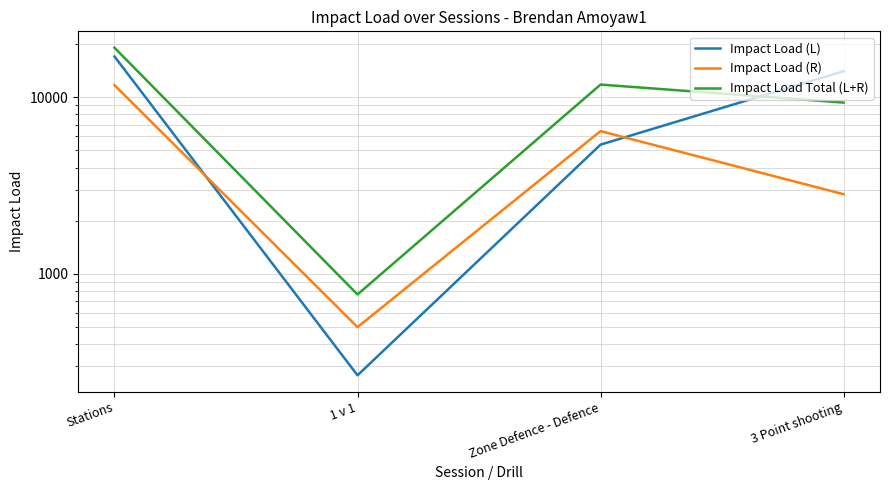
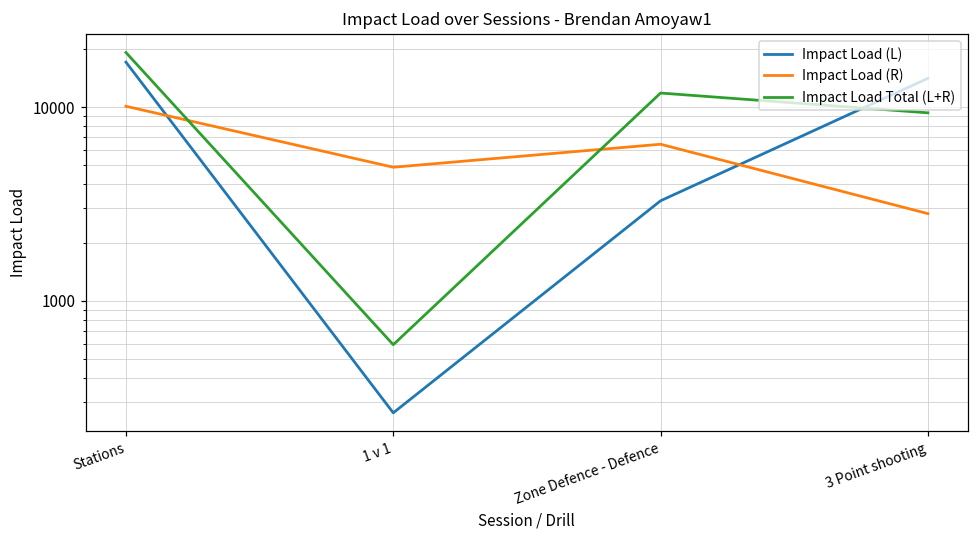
  {
    "Impact Load (L)": {
      "Stations": 17000,
      "1 v 1": 260,
-     "Zone Defence - Defence": 5400
+     "Zone Defence - Defence": 3300
    },
    "Impact Load (R)": {
-     "Stations": 12000,
-     "1 v 1": 500,
+     "Stations": 10000,
+     "1 v 1": 4900,
      "Zone Defence - Defence": 6400,
      "3 Point shooting": 2800
    },
    "Impact Load Total (L+R)": {
      "Stations": 19000,
-     "1 v 1": 760,
+     "1 v 1": 590,
      "Zone Defence - Defence": 12000,
      "3 Point shooting": 9000
    }
  }
